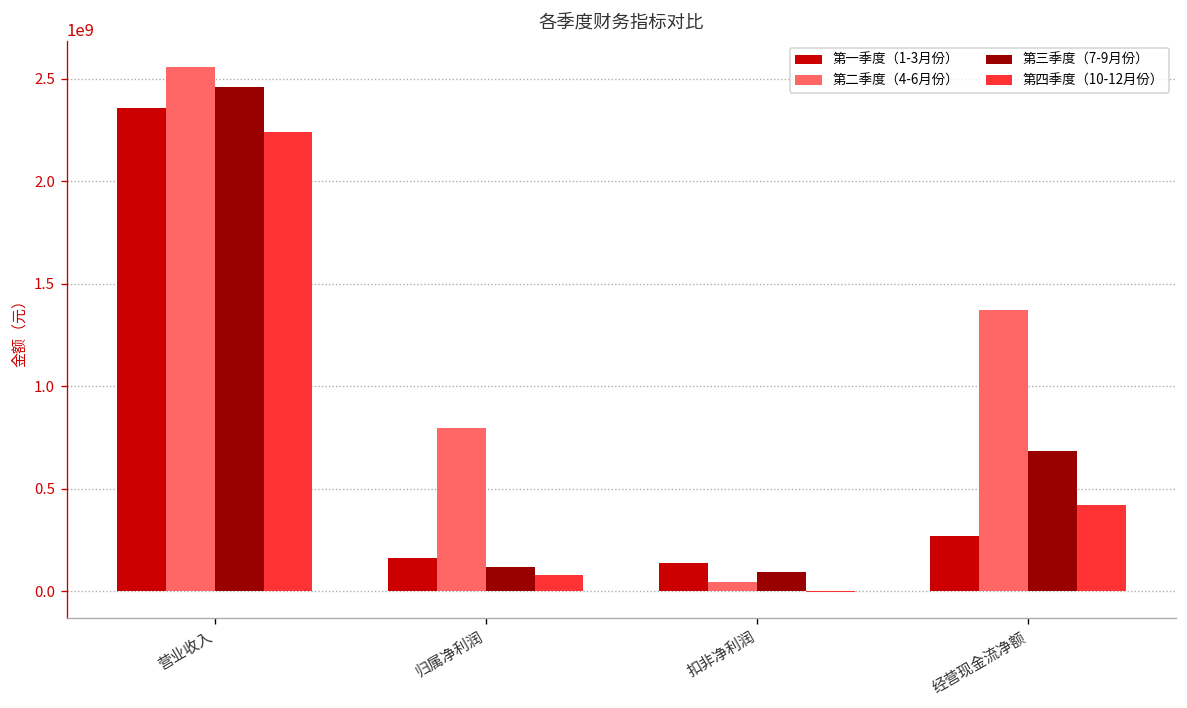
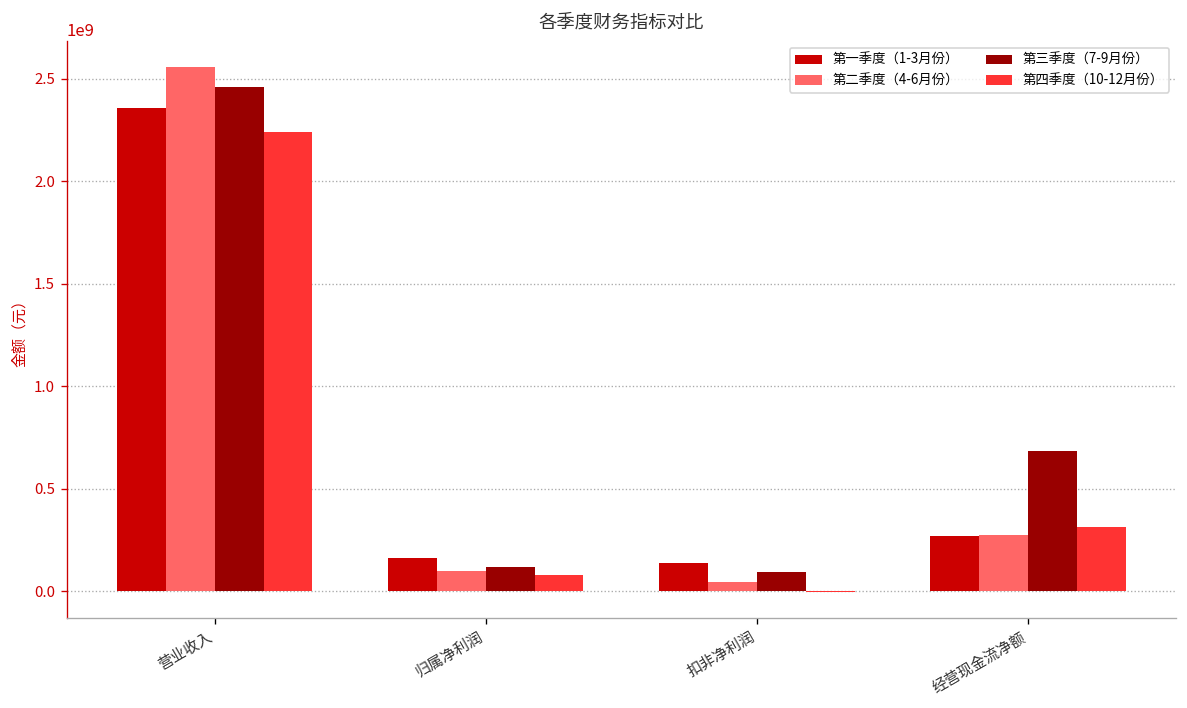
  {
    "第二季度（4-6月份）": {
      "营业收入": 2560000000,
-     "归属净利润": 800000000,
+     "归属净利润": 100000000,
      "扣非净利润": 40000000,
-     "经营现金流净额": 1370000000
+     "经营现金流净额": 270000000
    },
    "第四季度（10-12月份）": {
      "营业收入": 2240000000,
      "归属净利润": 80000000,
-     "经营现金流净额": 420000000
+     "经营现金流净额": 310000000
    }
  }
